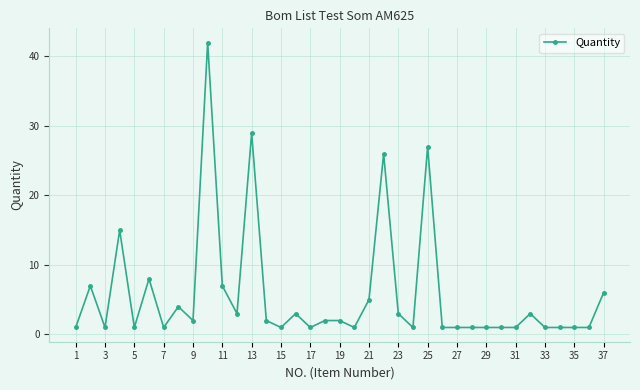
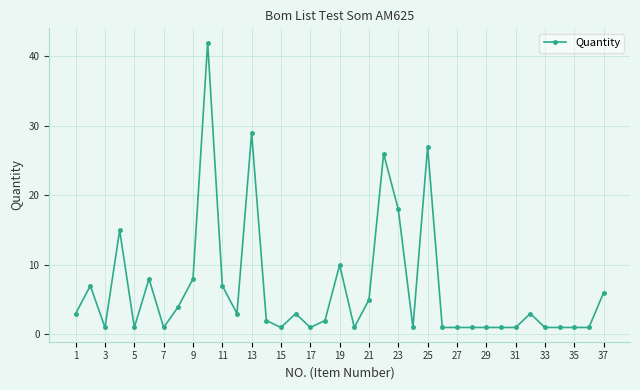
  {
-   "1": 1,
+   "1": 3,
    "3": 1,
    "5": 1,
    "7": 1,
-   "9": 2,
+   "9": 8,
    "11": 7,
    "13": 29,
    "15": 1,
    "17": 1,
-   "19": 2,
+   "19": 10,
    "21": 5,
-   "23": 3,
+   "23": 18,
    "25": 27,
    "27": 1,
    "29": 1,
    "31": 1,
    "33": 1,
    "35": 1,
    "37": 6
  }
